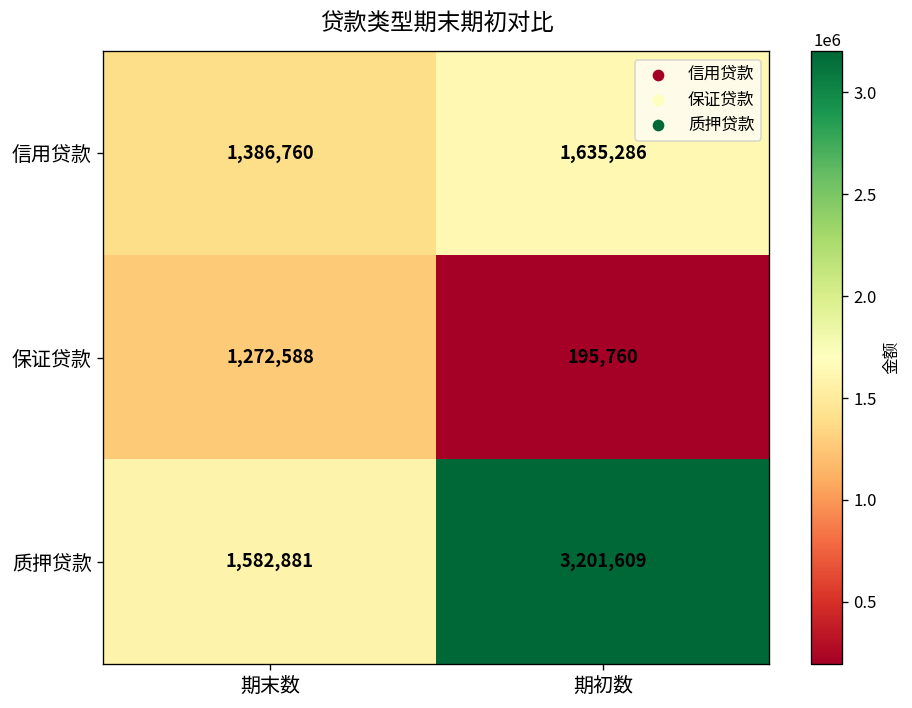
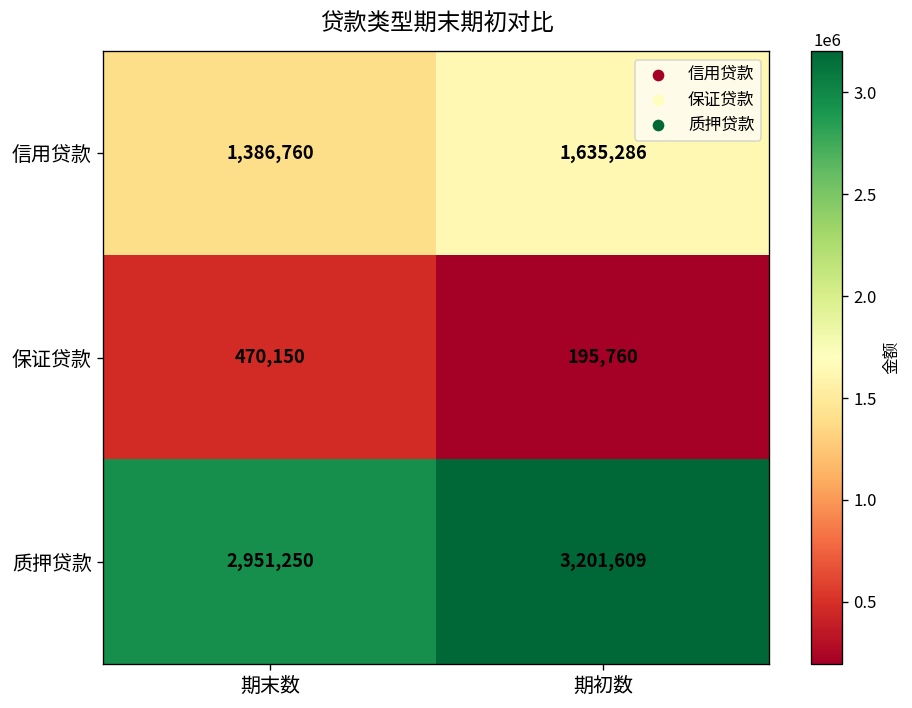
  {
    "信用贷款": {
      "期末数": "1,386,760",
      "期初数": "1,635,286"
    },
    "保证贷款": {
-     "期末数": "1,272,588",
+     "期末数": "470,150",
      "期初数": "195,760"
    },
    "质押贷款": {
-     "期末数": "1,582,881",
+     "期末数": "2,951,250",
      "期初数": "3,201,609"
    }
  }
